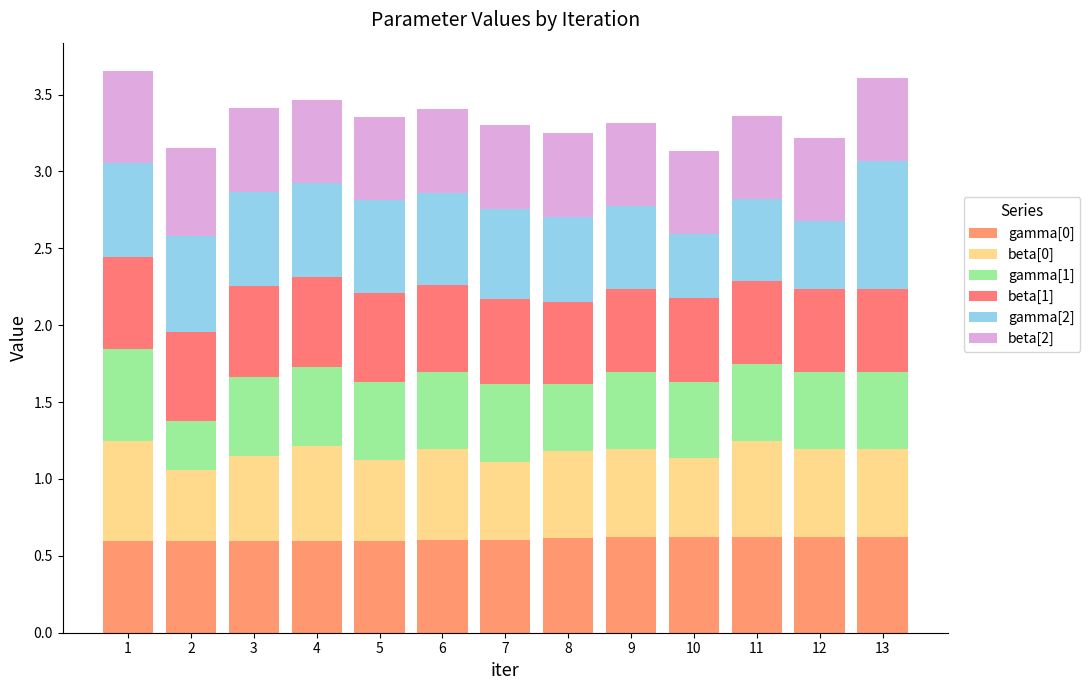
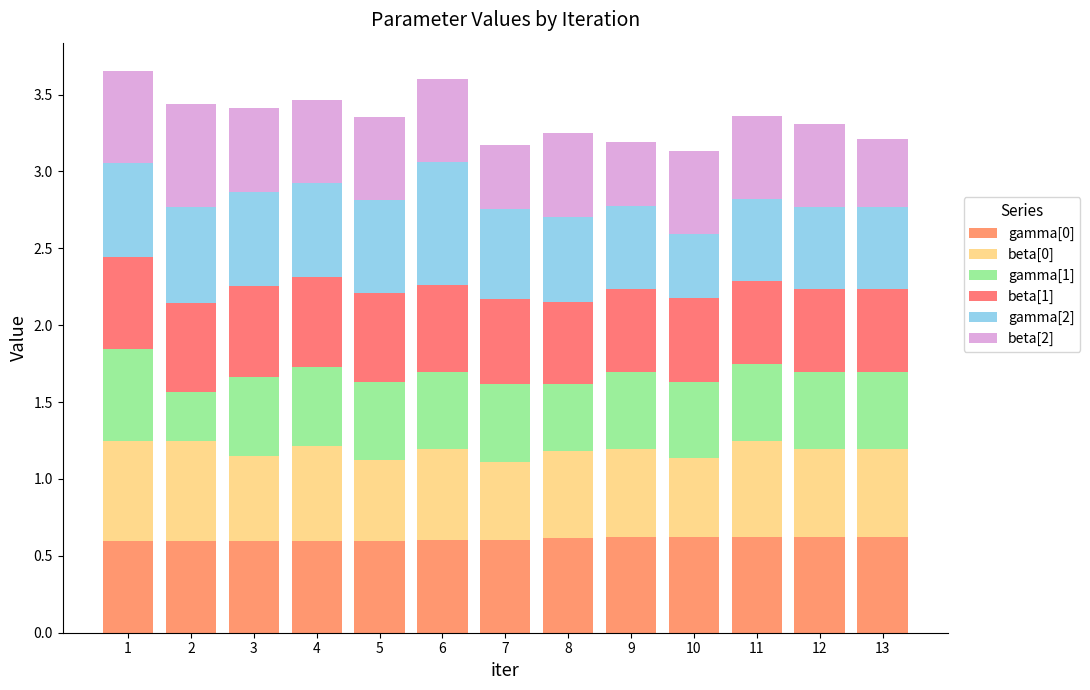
  {
    "beta[0]": {
      "1": 0.65,
-     "2": 0.46,
+     "2": 0.65,
      "3": 0.55,
      "4": 0.62,
      "5": 0.52,
      "6": 0.59,
      "7": 0.50,
      "8": 0.57,
      "9": 0.58,
      "10": 0.52,
      "11": 0.63,
      "12": 0.58,
      "13": 0.58
    },
    "gamma[1]": {
      "1": 0.60,
      "2": 0.32,
      "3": 0.51,
      "4": 0.51,
      "5": 0.51,
      "6": 0.50,
      "7": 0.51,
      "8": 0.43,
      "9": 0.50,
      "10": 0.50,
      "11": 0.50,
      "12": 0.50,
      "13": 0.50
    },
    "gamma[2]": {
      "1": 0.61,
      "2": 0.62,
      "3": 0.61,
      "4": 0.61,
      "5": 0.61,
-     "6": 0.60,
+     "6": 0.80,
      "7": 0.59,
      "8": 0.55,
      "9": 0.54,
      "10": 0.42,
      "11": 0.53,
-     "12": 0.44,
-     "13": 0.83
+     "12": 0.53,
+     "13": 0.53
    },
    "beta[2]": {
      "1": 0.60,
-     "2": 0.57,
+     "2": 0.67,
      "3": 0.54,
      "4": 0.54,
      "5": 0.54,
      "6": 0.55,
-     "7": 0.55,
+     "7": 0.42,
      "8": 0.54,
-     "9": 0.54,
+     "9": 0.42,
      "10": 0.54,
      "11": 0.54,
      "12": 0.54,
-     "13": 0.54
+     "13": 0.44
    }
  }
